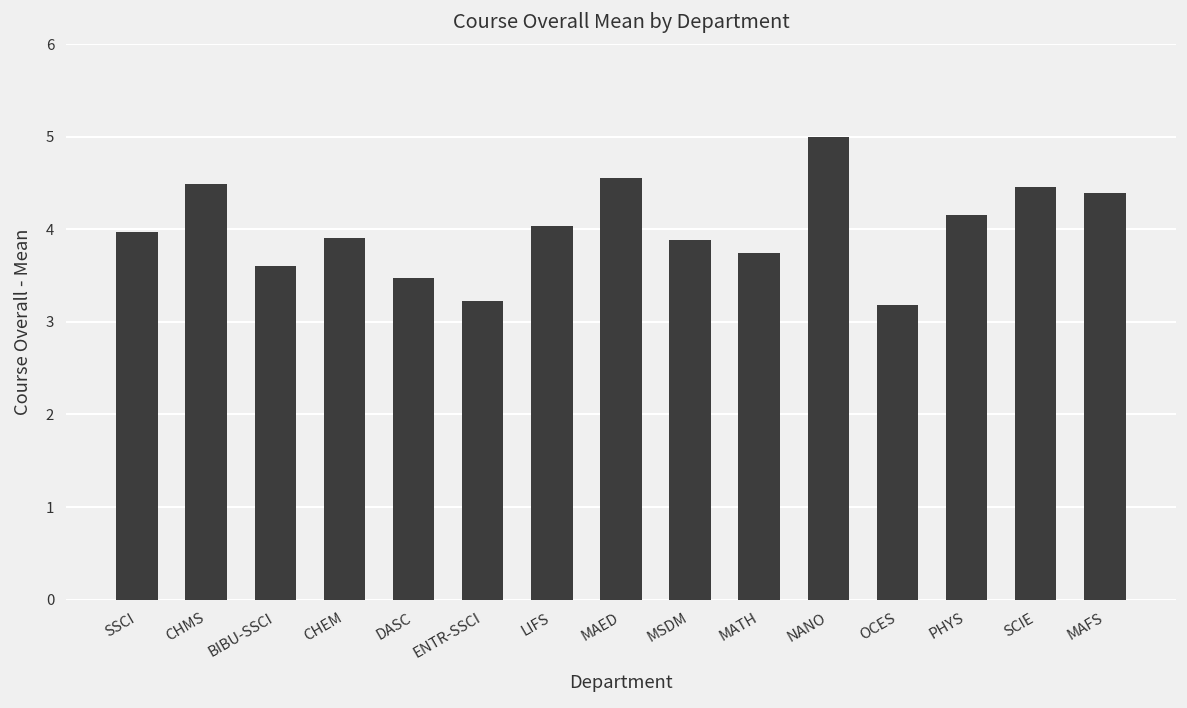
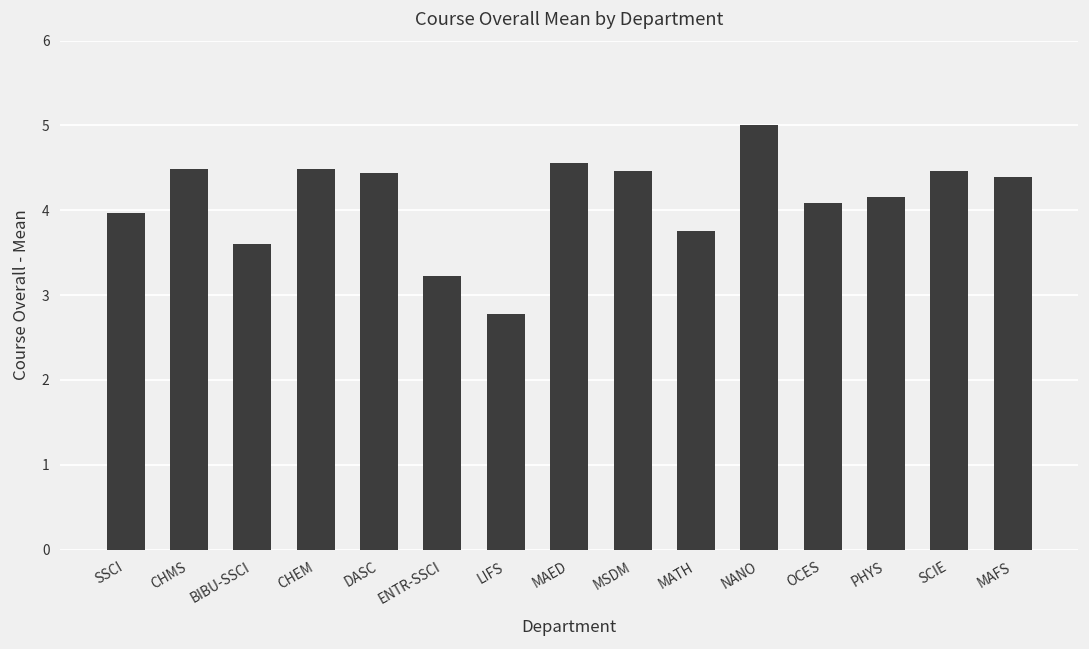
  {
    "SSCI": 4.0,
    "CHMS": 4.5,
    "BIBU-SSCI": 3.6,
-   "CHEM": 3.9,
-   "DASC": 3.5,
+   "CHEM": 4.5,
+   "DASC": 4.4,
    "ENTR-SSCI": 3.2,
-   "LIFS": 4.0,
+   "LIFS": 2.8,
    "MAED": 4.6,
-   "MSDM": 3.9,
+   "MSDM": 4.5,
    "MATH": 3.8,
    "NANO": 5.0,
-   "OCES": 3.2,
+   "OCES": 4.1,
    "PHYS": 4.2,
    "SCIE": 4.5,
    "MAFS": 4.4
  }
